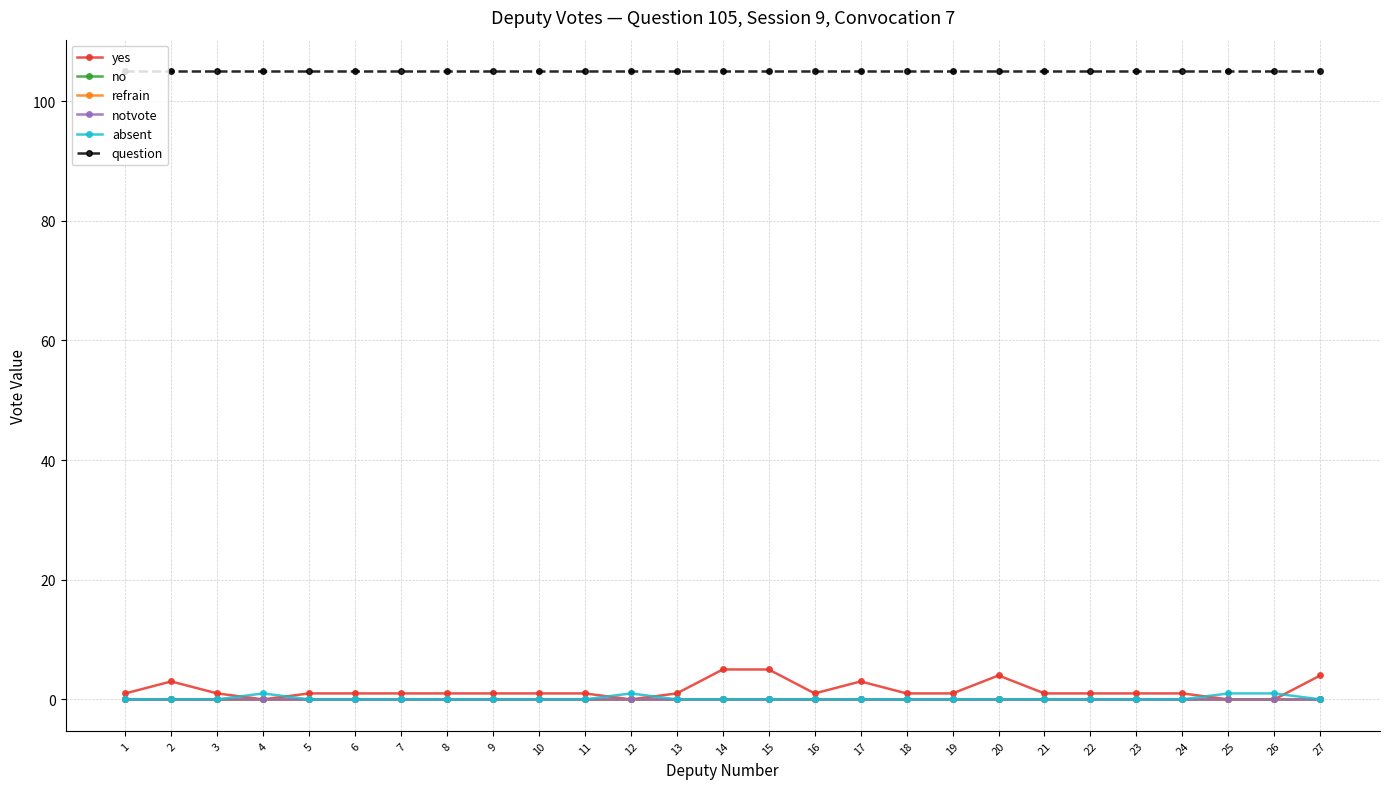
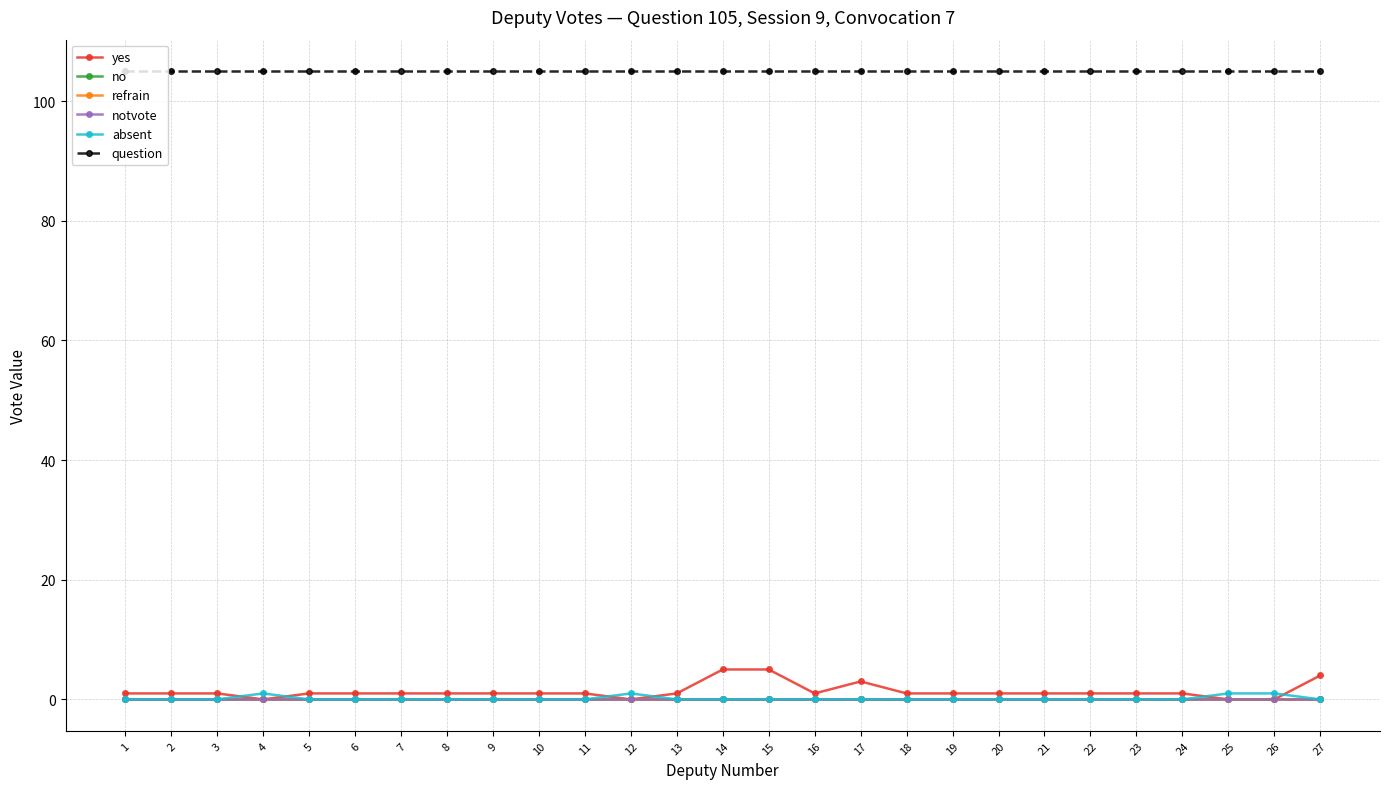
  {
    "yes": {
      "1": 1,
-     "2": 3,
+     "2": 1,
      "3": 1,
      "5": 1,
      "6": 1,
      "7": 1,
      "8": 1,
      "9": 1,
      "10": 1,
      "11": 1,
      "13": 1,
      "14": 5,
      "15": 5,
      "16": 1,
      "17": 3,
      "18": 1,
      "19": 1,
-     "20": 4,
+     "20": 1,
      "21": 1,
      "22": 1,
      "23": 1,
      "24": 1,
      "27": 4
    },
    "absent": {
      "4": 1,
      "12": 1,
      "25": 1,
      "26": 1
    },
    "question": {
      "2": 105,
      "3": 105,
      "4": 105,
      "5": 105,
      "6": 105,
      "7": 105,
      "8": 105,
      "9": 105,
      "10": 105,
      "11": 105,
      "12": 105,
      "13": 105,
      "14": 105,
      "15": 105,
      "16": 105,
      "17": 105,
      "18": 105,
      "19": 105,
      "20": 105,
      "21": 105,
      "22": 105,
      "23": 105,
      "24": 105,
      "25": 105,
      "26": 105,
      "27": 105
    }
  }
